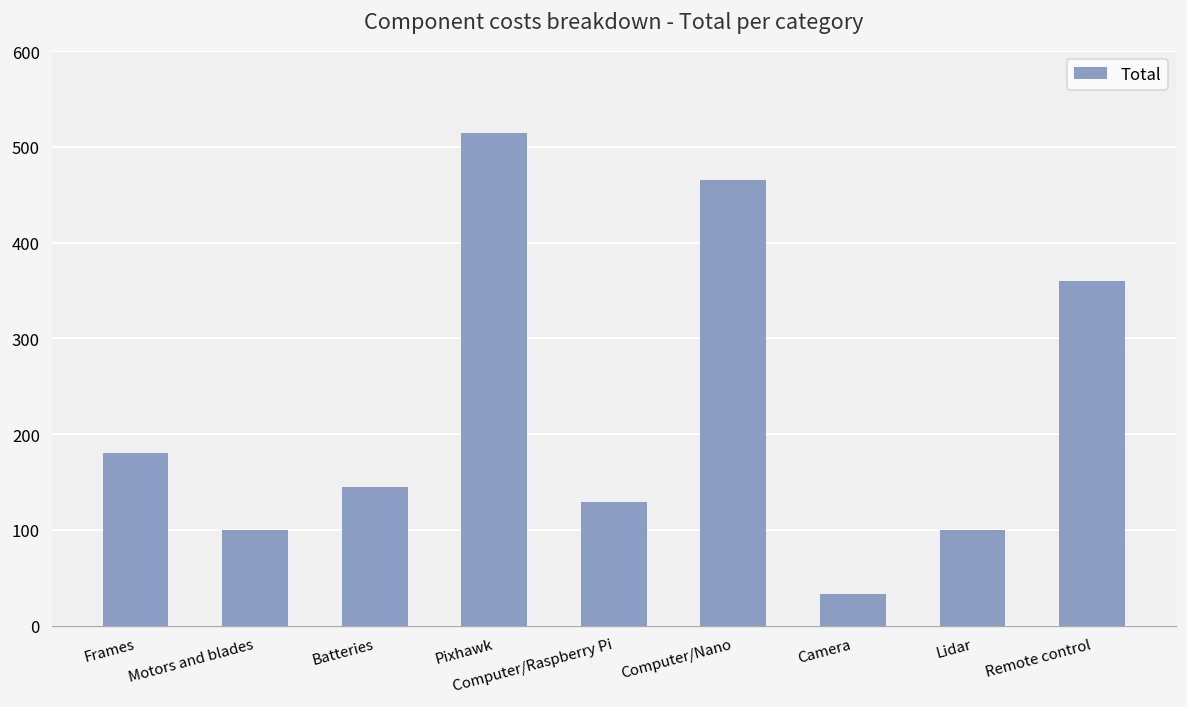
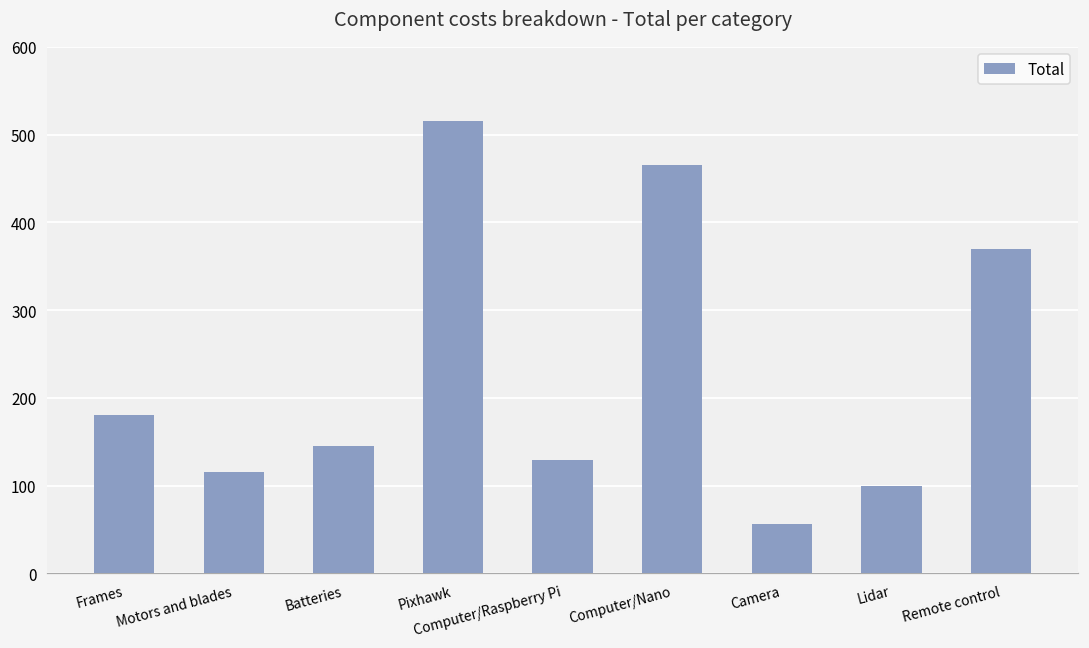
  {
    "Frames": 180,
-   "Motors and blades": 100,
+   "Motors and blades": 120,
    "Batteries": 150,
    "Pixhawk": 520,
    "Computer/Raspberry Pi": 130,
    "Computer/Nano": 470,
-   "Camera": 30,
+   "Camera": 60,
    "Lidar": 100,
-   "Remote control": 360
+   "Remote control": 370
  }
